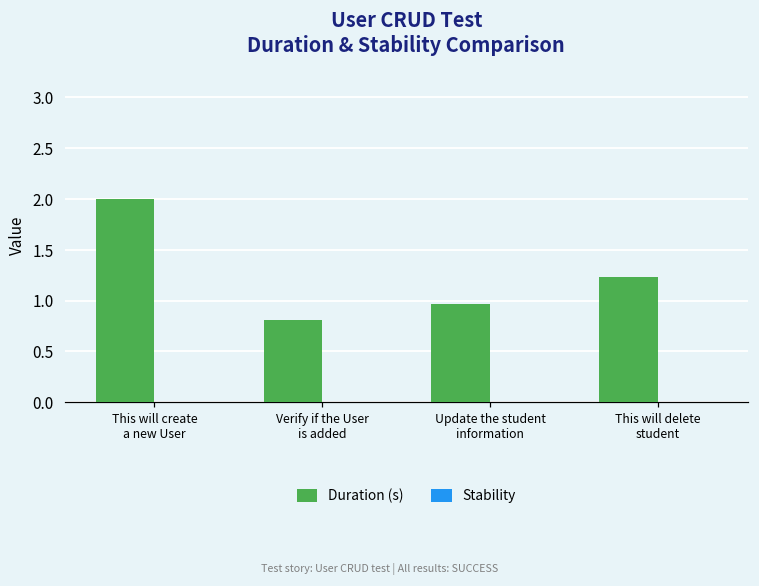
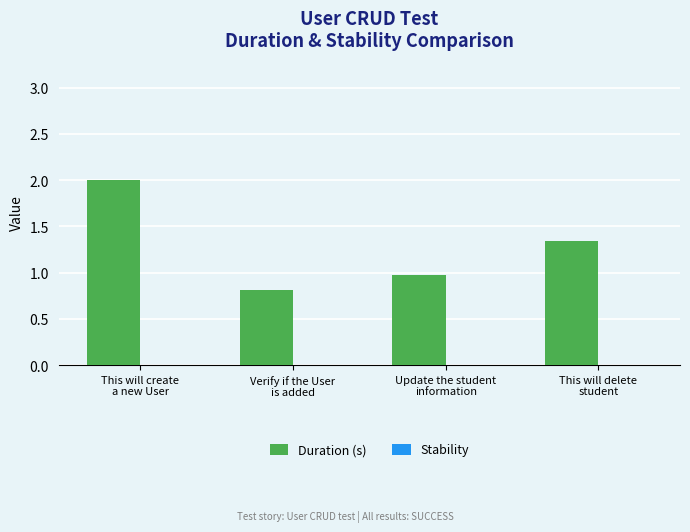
  {
    "Duration (s)": {
      "This will create a new User": 2.0,
      "Verify if the User is added": 0.8,
      "Update the student information": 1.0,
-     "This will delete student": 1.2
+     "This will delete student": 1.3
    },
    "Stability": {
      "This will create a new User": 0.0,
      "Verify if the User is added": 0.0,
      "Update the student information": 0.0,
      "This will delete student": 0.0
    }
  }
